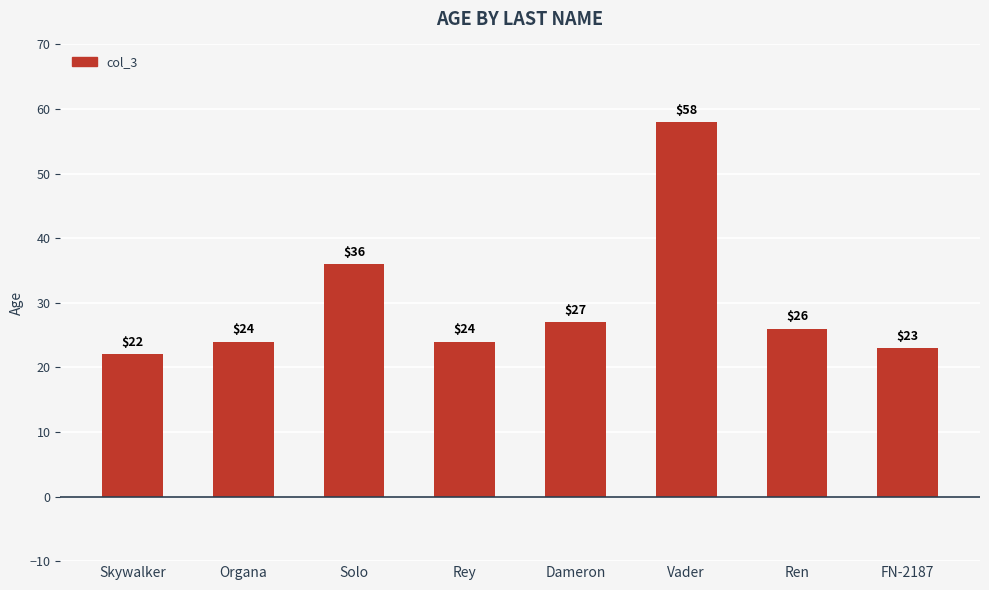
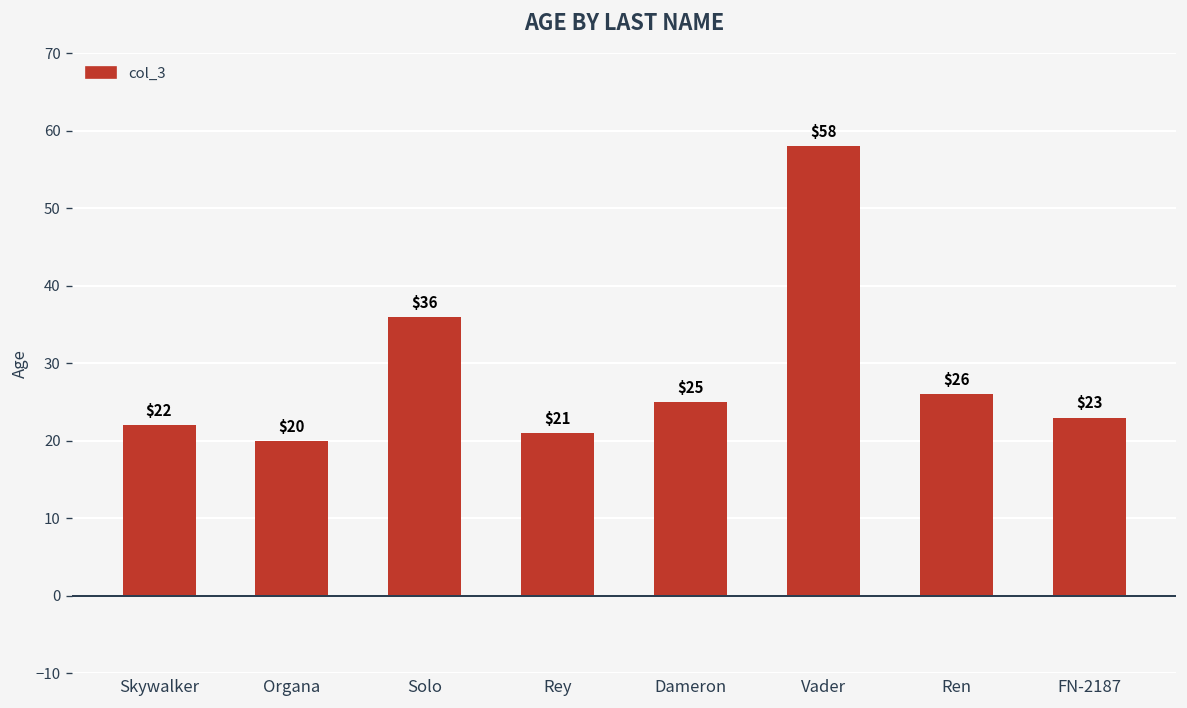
  {
    "Skywalker": "$22",
-   "Organa": "$24",
+   "Organa": "$20",
    "Solo": "$36",
-   "Rey": "$24",
-   "Dameron": "$27",
+   "Rey": "$21",
+   "Dameron": "$25",
    "Vader": "$58",
    "Ren": "$26",
    "FN-2187": "$23"
  }
